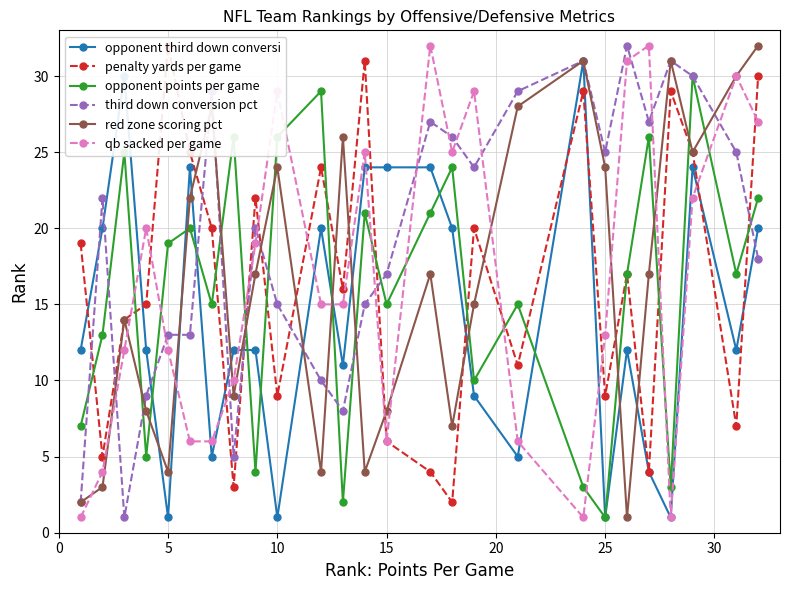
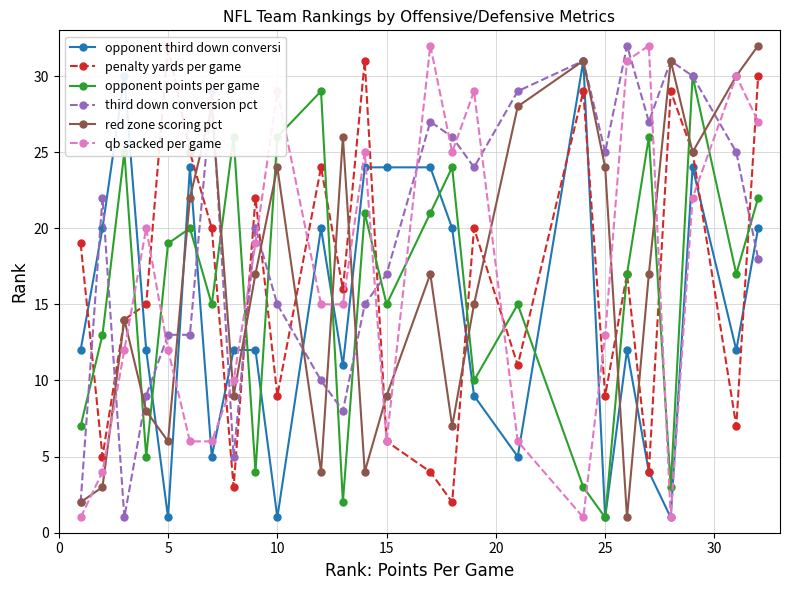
  {
    "opponent third down conversi": {
      "5": 1,
      "10": 1,
      "15": 24
    },
    "penalty yards per game": {
      "10": 9,
      "25": 9
    },
    "opponent points per game": {
      "5": 19,
      "15": 15
    },
    "third down conversion pct": {
      "5": 13,
      "10": 15,
      "15": 17,
      "25": 25
    },
    "red zone scoring pct": {
-     "5": 4,
+     "5": 6,
      "10": 24,
-     "15": 8,
+     "15": 9,
      "25": 24
    },
    "qb sacked per game": {
      "5": 12,
      "25": 13
    }
  }
